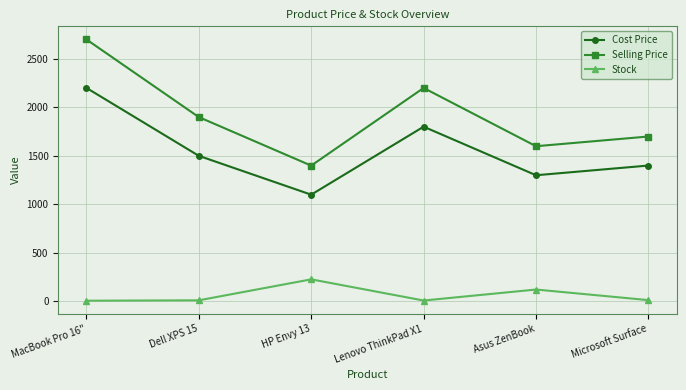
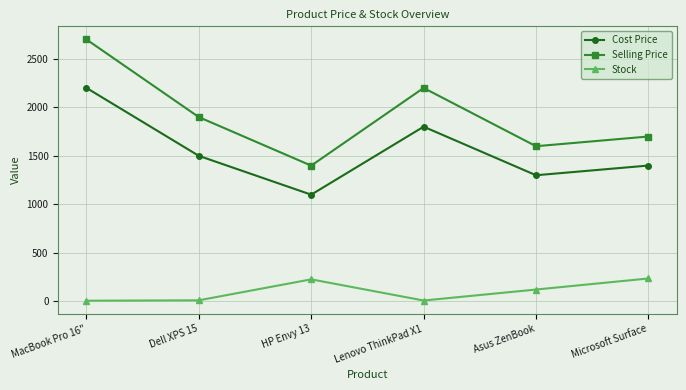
  {
    "Stock": {
      "MacBook Pro 16\"": 0,
      "Dell XPS 15": 0,
      "HP Envy 13": 200,
      "Lenovo ThinkPad X1": 0,
      "Asus ZenBook": 100,
-     "Microsoft Surface": 0
+     "Microsoft Surface": 200
    }
  }
